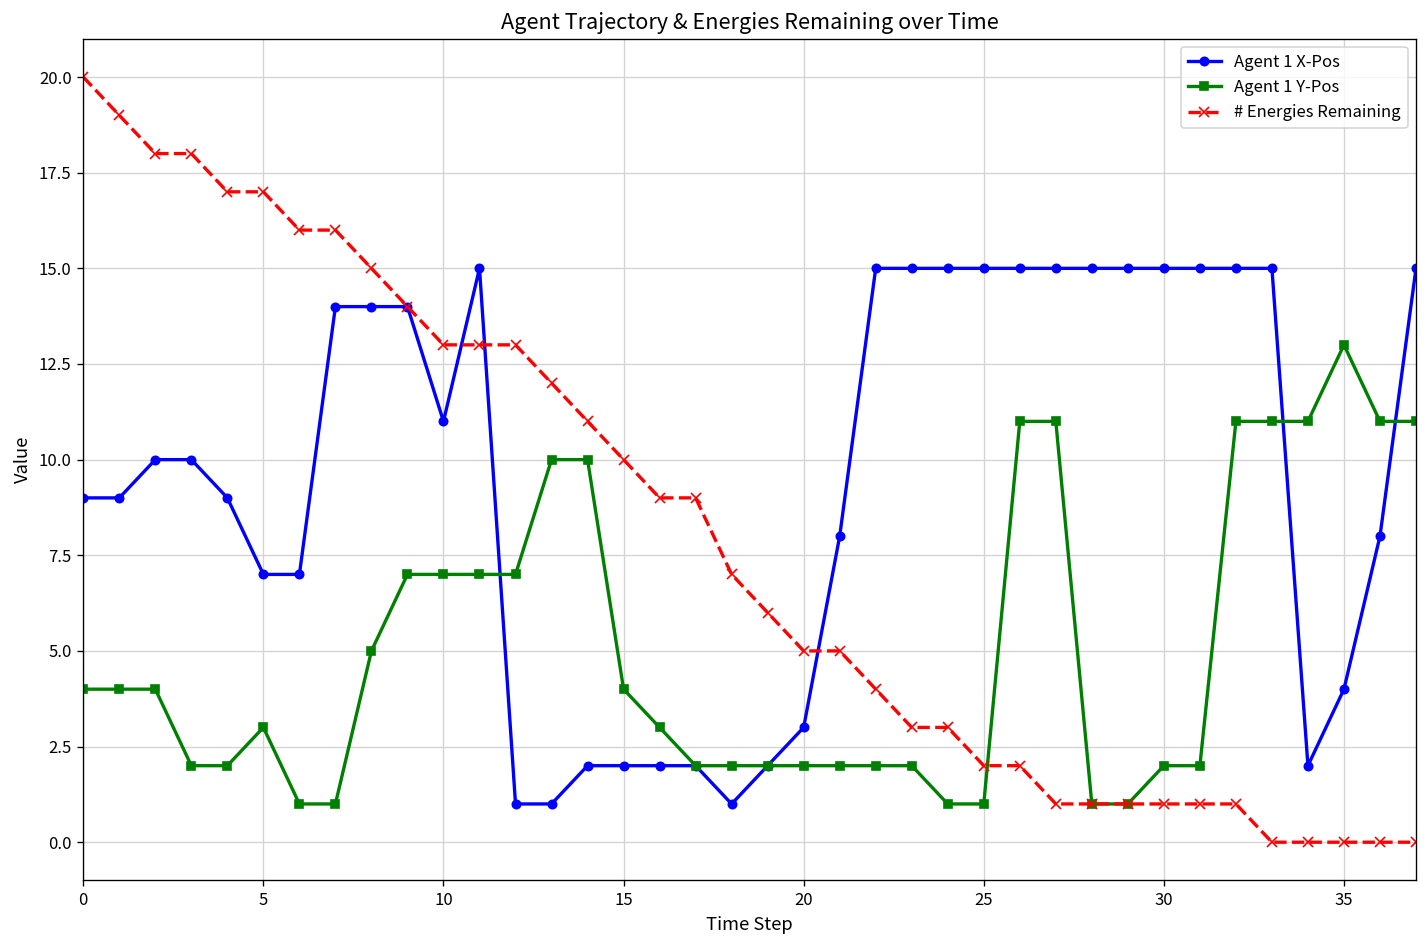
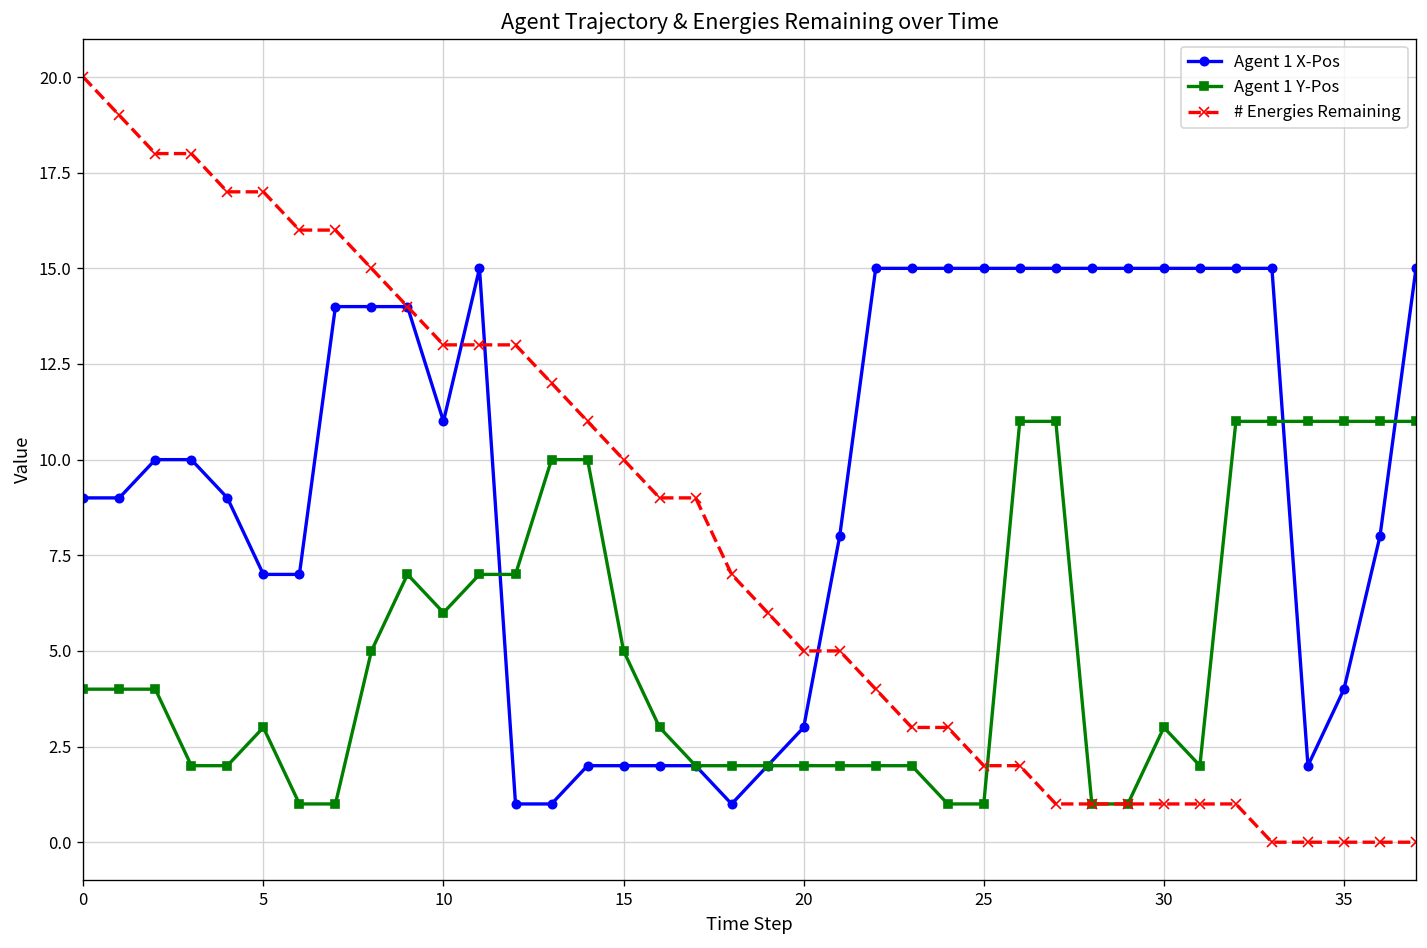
  {
    "Agent 1 X-Pos": {
      "0": 9,
      "5": 7,
      "10": 11,
      "15": 2,
      "20": 3,
      "25": 15,
      "30": 15,
      "35": 4
    },
    "Agent 1 Y-Pos": {
      "0": 4,
      "5": 3,
-     "10": 7,
-     "15": 4,
+     "10": 6,
+     "15": 5,
      "20": 2,
      "25": 1,
-     "30": 2,
-     "35": 13
+     "30": 3,
+     "35": 11
    },
    "# Energies Remaining": {
      "0": 20,
      "5": 17,
      "10": 13,
      "15": 10,
      "20": 5,
      "25": 2,
      "30": 1,
      "35": 0
    }
  }
